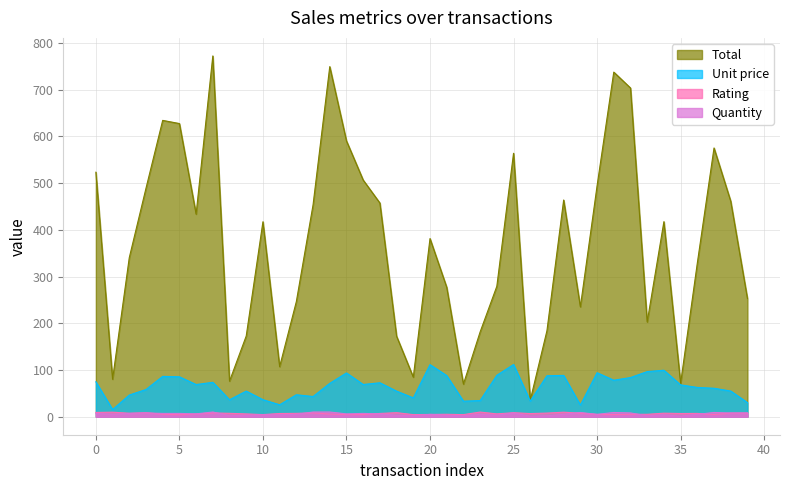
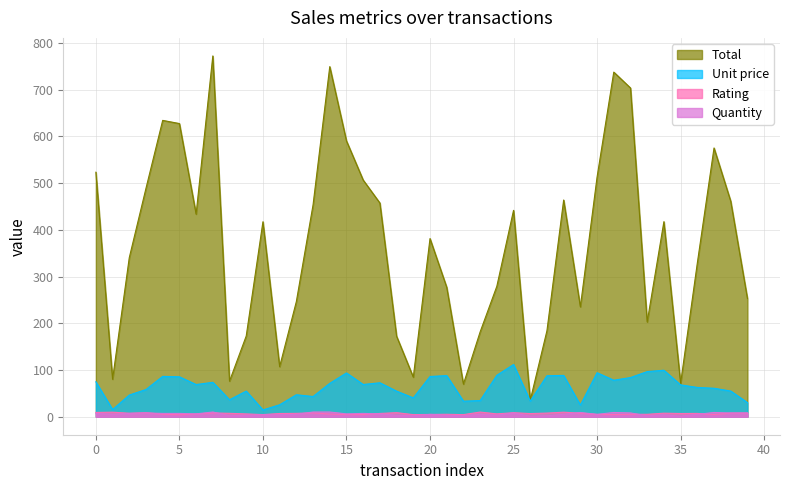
  {
    "Total": {
      "0": 520,
      "5": 630,
      "10": 420,
      "15": 590,
      "20": 380,
-     "25": 560,
-     "30": 490
+     "25": 440,
+     "30": 510
    },
    "Unit price": {
      "0": 70,
      "5": 90,
-     "10": 40,
+     "10": 10,
      "15": 90,
-     "20": 110,
+     "20": 90,
      "25": 110,
      "30": 90
    }
  }
